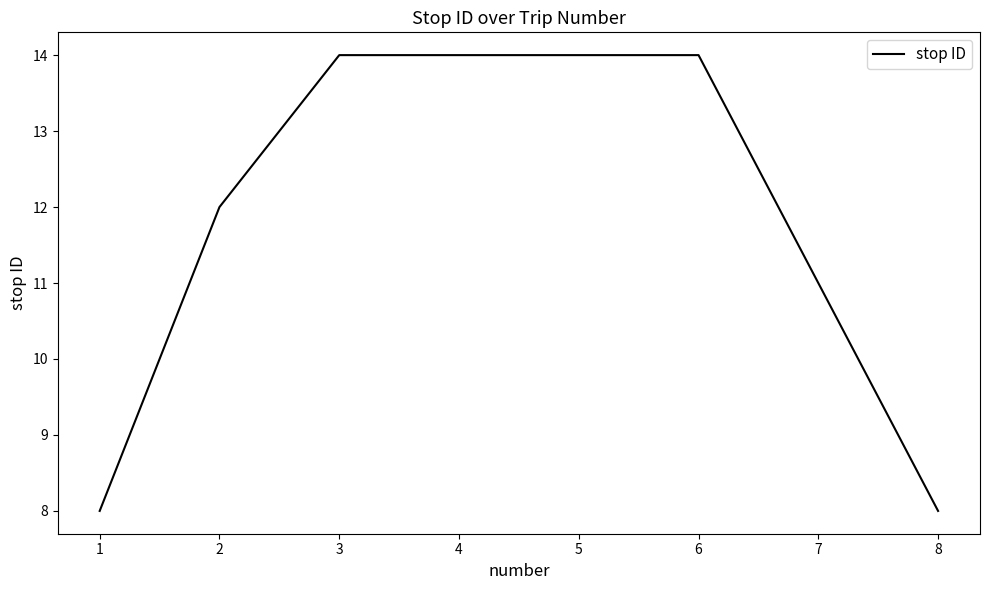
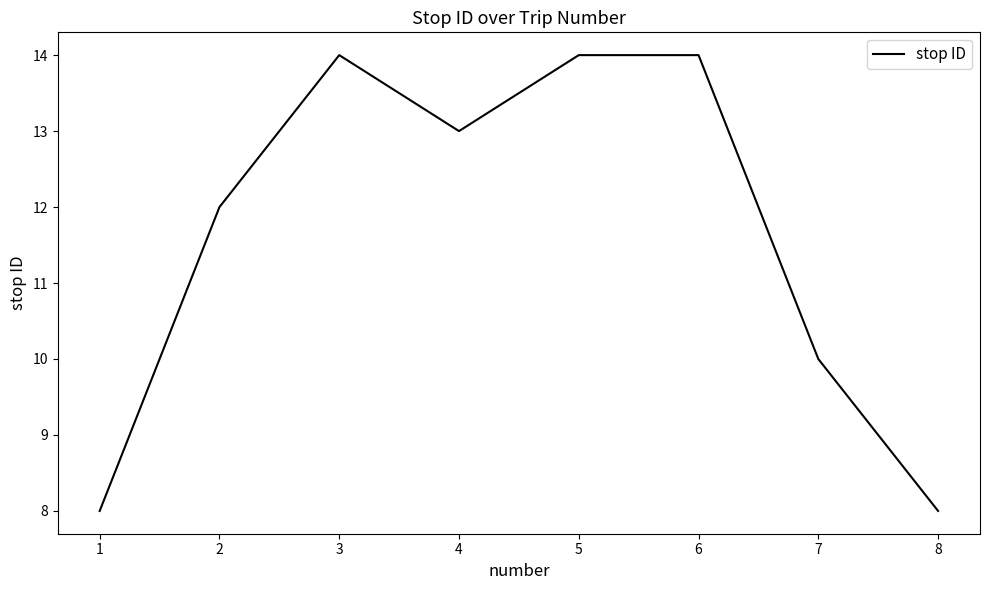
  {
    "1": 8,
    "2": 12,
    "3": 14,
-   "4": 14,
+   "4": 13,
    "5": 14,
    "6": 14,
-   "7": 11,
+   "7": 10,
    "8": 8
  }
